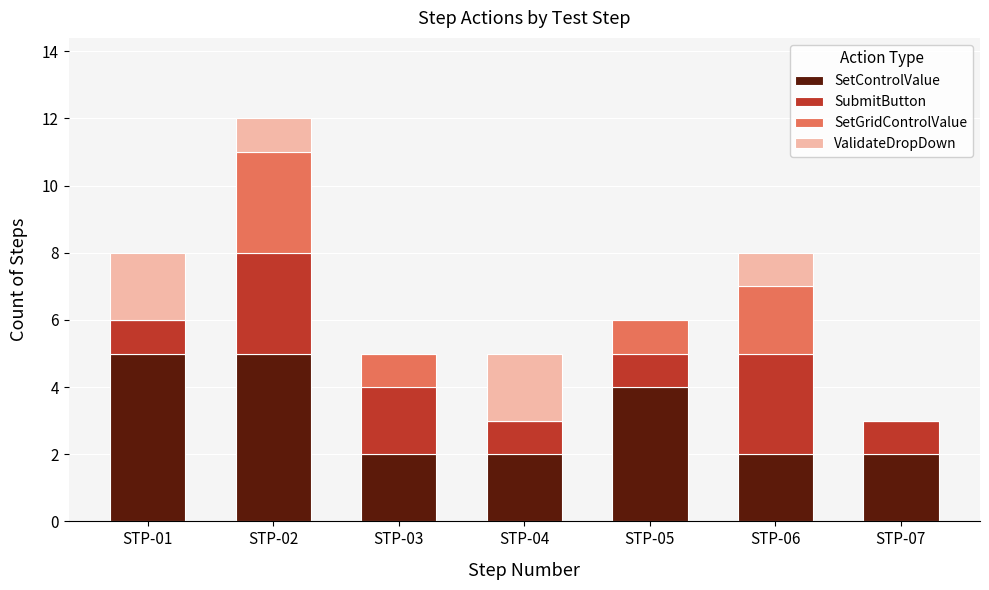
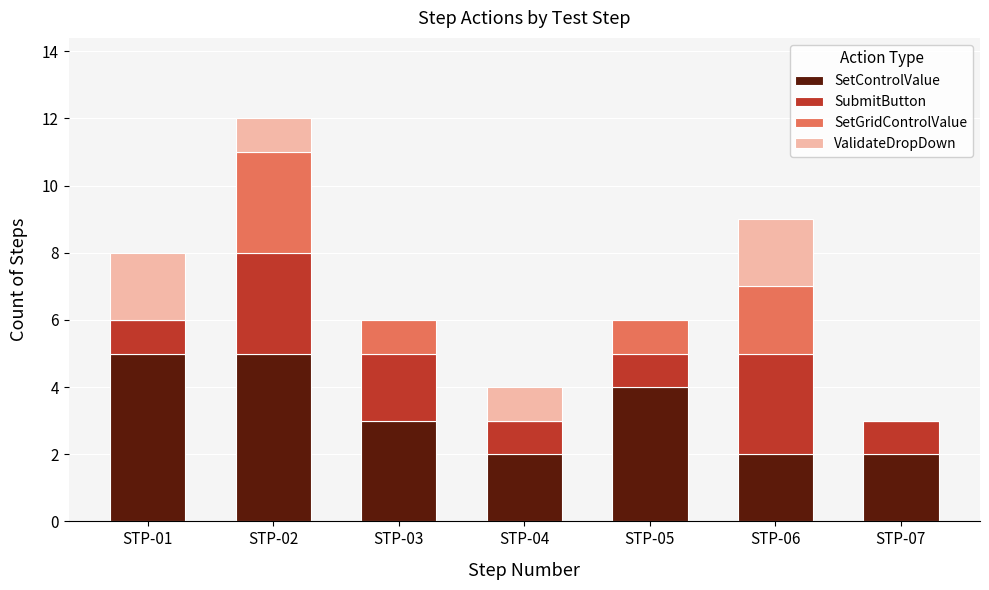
  {
    "SetControlValue": {
      "STP-01": 5,
      "STP-02": 5,
-     "STP-03": 2,
+     "STP-03": 3,
      "STP-04": 2,
      "STP-05": 4,
      "STP-06": 2,
      "STP-07": 2
    },
    "SubmitButton": {
      "STP-01": 1,
      "STP-02": 3,
      "STP-03": 2,
      "STP-04": 1,
      "STP-05": 1,
      "STP-06": 3,
      "STP-07": 1
    },
    "SetGridControlValue": {
      "STP-01": 0,
      "STP-02": 3,
      "STP-03": 1,
      "STP-04": 0,
      "STP-05": 1,
      "STP-06": 2,
      "STP-07": 0
    },
    "ValidateDropDown": {
      "STP-01": 2,
      "STP-02": 1,
      "STP-03": 0,
-     "STP-04": 2,
+     "STP-04": 1,
      "STP-05": 0,
-     "STP-06": 1,
+     "STP-06": 2,
      "STP-07": 0
    }
  }
